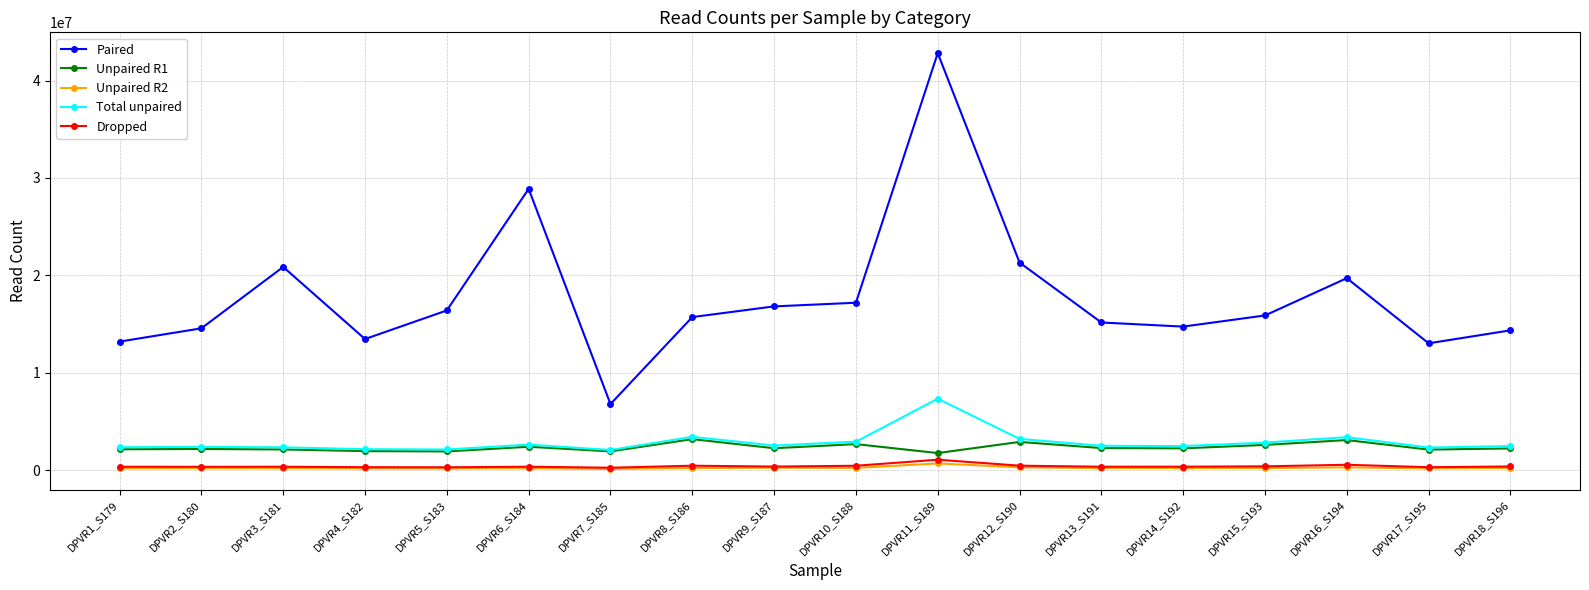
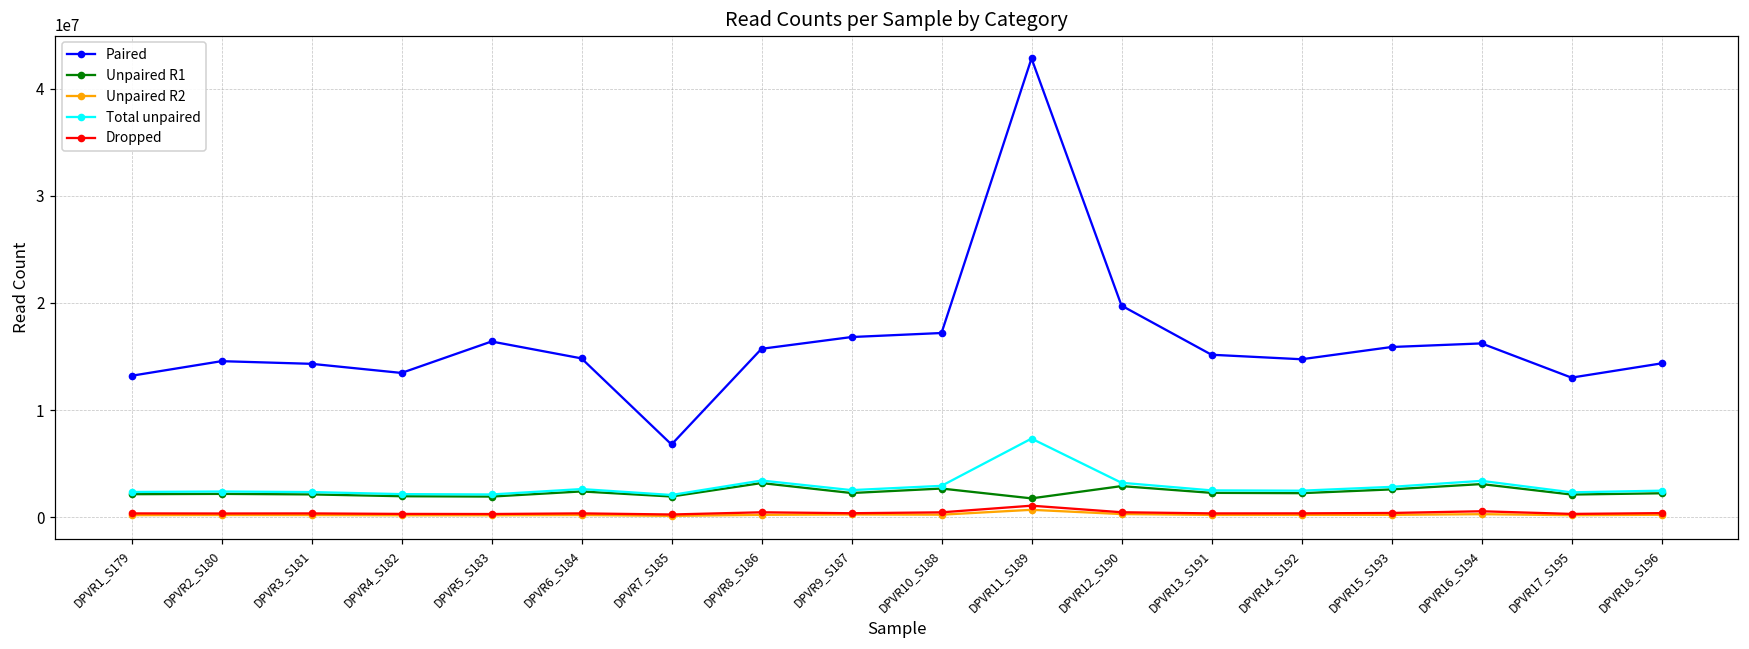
  {
    "Paired": {
      "DPVR1_S179": 13000000,
      "DPVR2_S180": 15000000,
-     "DPVR3_S181": 21000000,
+     "DPVR3_S181": 14000000,
      "DPVR4_S182": 13000000,
      "DPVR5_S183": 16000000,
-     "DPVR6_S184": 29000000,
+     "DPVR6_S184": 15000000,
      "DPVR7_S185": 7000000,
      "DPVR8_S186": 16000000,
      "DPVR9_S187": 17000000,
      "DPVR10_S188": 17000000,
      "DPVR11_S189": 43000000,
-     "DPVR12_S190": 21000000,
+     "DPVR12_S190": 20000000,
      "DPVR13_S191": 15000000,
      "DPVR14_S192": 15000000,
      "DPVR15_S193": 16000000,
-     "DPVR16_S194": 20000000,
+     "DPVR16_S194": 16000000,
      "DPVR17_S195": 13000000,
      "DPVR18_S196": 14000000
    },
    "Unpaired R1": {
      "DPVR9_S187": 2000000,
      "DPVR11_S189": 2000000,
      "DPVR12_S190": 3000000,
      "DPVR16_S194": 3000000
    },
    "Unpaired R2": {
      "DPVR11_S189": 1000000,
      "DPVR16_S194": 0
    },
    "Total unpaired": {
      "DPVR9_S187": 3000000,
      "DPVR11_S189": 7000000,
      "DPVR12_S190": 3000000,
      "DPVR16_S194": 3000000
    },
    "Dropped": {
      "DPVR11_S189": 1000000,
      "DPVR16_S194": 1000000
    }
  }
